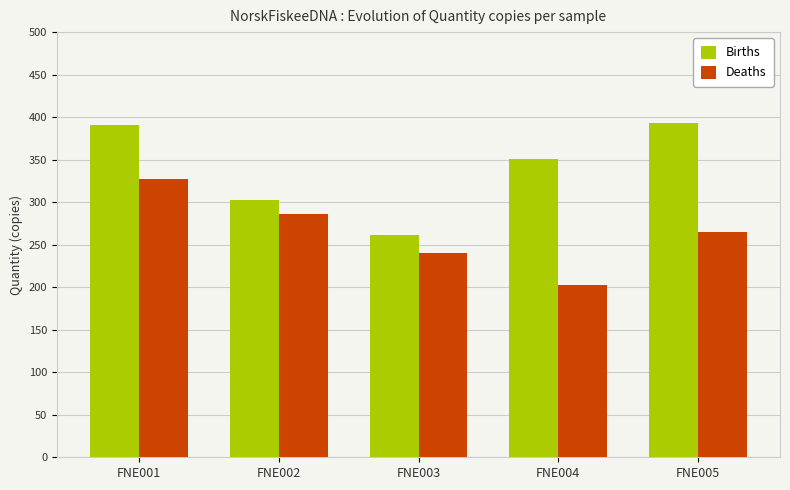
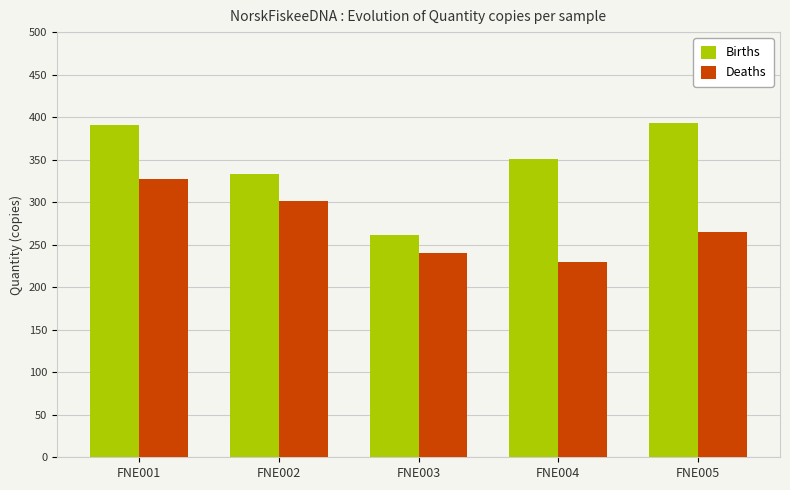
  {
    "Births": {
      "FNE001": 390,
-     "FNE002": 300,
+     "FNE002": 330,
      "FNE003": 260,
      "FNE004": 350,
      "FNE005": 390
    },
    "Deaths": {
      "FNE001": 330,
-     "FNE002": 290,
+     "FNE002": 300,
      "FNE003": 240,
-     "FNE004": 200,
+     "FNE004": 230,
      "FNE005": 260
    }
  }
